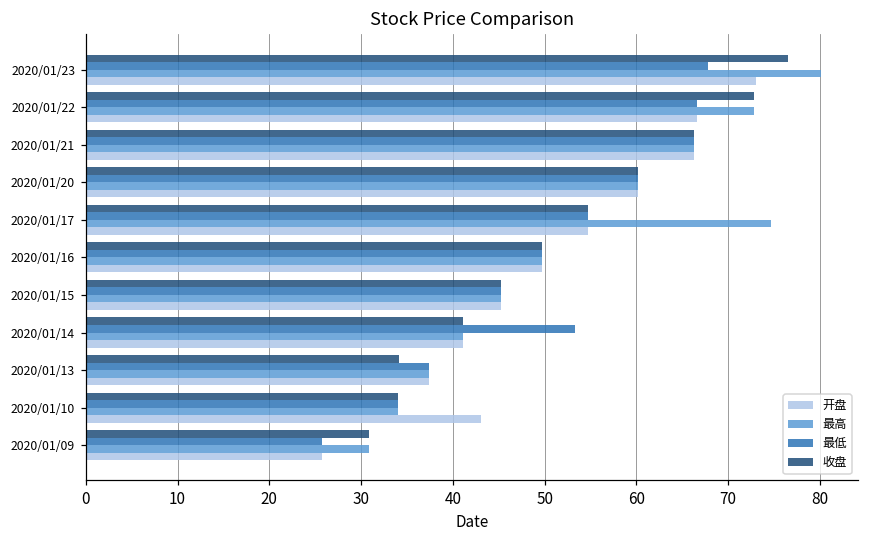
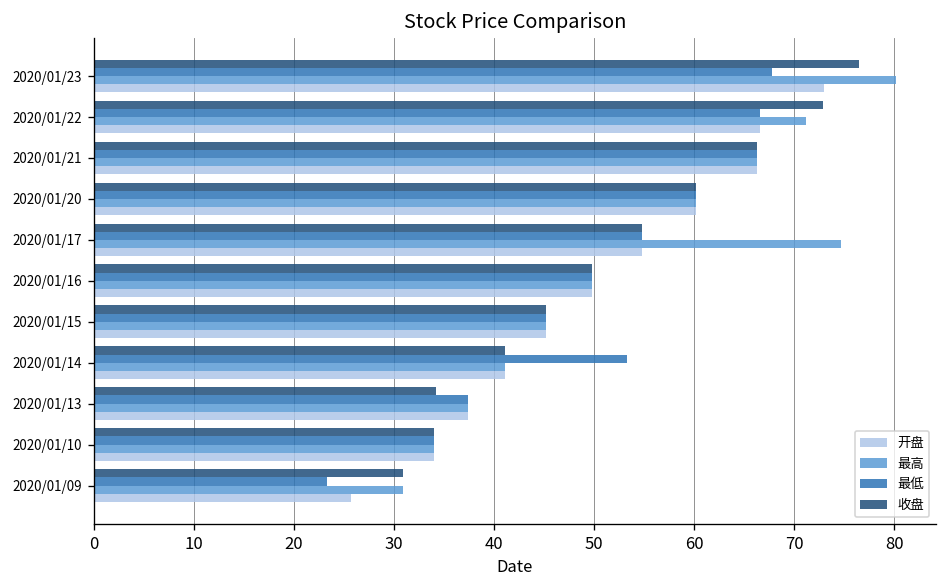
  {
    "开盘": {
      "2020/01/23": 73,
      "2020/01/22": 67,
      "2020/01/21": 66,
      "2020/01/20": 60,
      "2020/01/17": 55,
      "2020/01/16": 50,
      "2020/01/15": 45,
      "2020/01/14": 41,
      "2020/01/13": 37,
-     "2020/01/10": 43,
+     "2020/01/10": 34,
      "2020/01/09": 26
    },
    "最高": {
      "2020/01/23": 80,
-     "2020/01/22": 73,
+     "2020/01/22": 71,
      "2020/01/21": 66,
      "2020/01/20": 60,
      "2020/01/17": 75,
      "2020/01/16": 50,
      "2020/01/15": 45,
      "2020/01/14": 41,
      "2020/01/13": 37,
      "2020/01/10": 34,
      "2020/01/09": 31
    },
    "最低": {
      "2020/01/23": 68,
      "2020/01/22": 67,
      "2020/01/21": 66,
      "2020/01/20": 60,
      "2020/01/17": 55,
      "2020/01/16": 50,
      "2020/01/15": 45,
      "2020/01/14": 53,
      "2020/01/13": 37,
      "2020/01/10": 34,
-     "2020/01/09": 26
+     "2020/01/09": 23
    },
    "收盘": {
      "2020/01/23": 77,
      "2020/01/22": 73,
      "2020/01/21": 66,
      "2020/01/20": 60,
      "2020/01/17": 55,
      "2020/01/16": 50,
      "2020/01/15": 45,
      "2020/01/14": 41,
      "2020/01/13": 34,
      "2020/01/10": 34,
      "2020/01/09": 31
    }
  }
